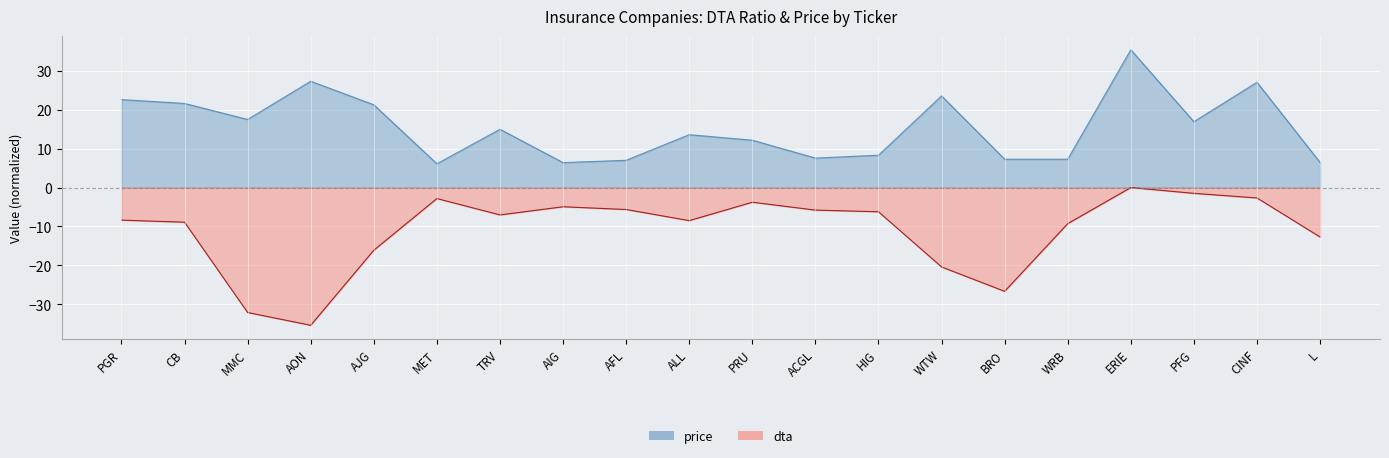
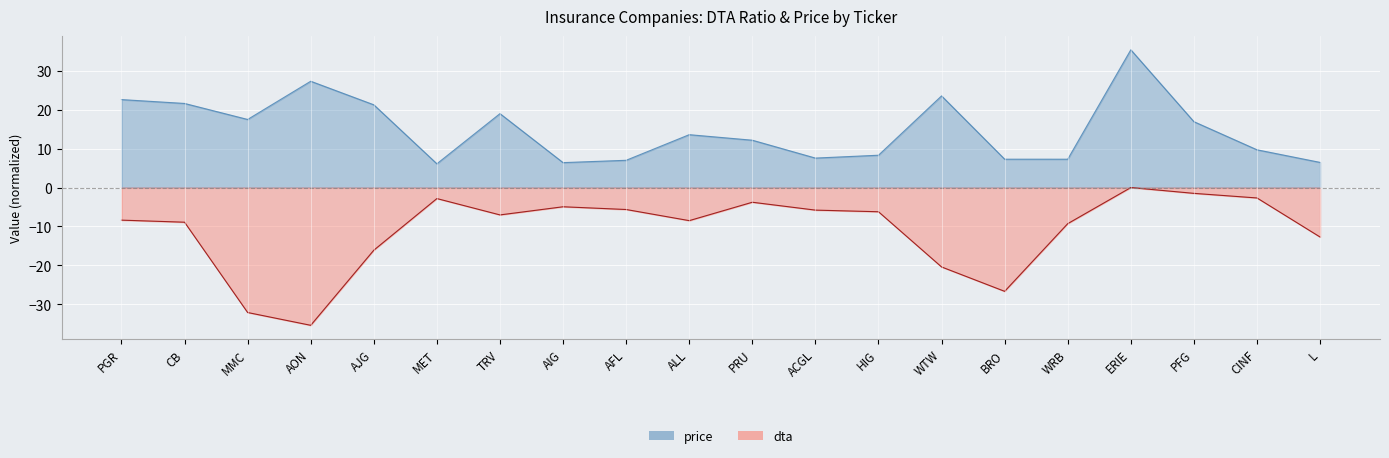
  {
    "price": {
      "PGR": 23,
      "CB": 22,
      "MMC": 18,
      "AON": 27,
      "AJG": 21,
      "MET": 6,
-     "TRV": 15,
+     "TRV": 19,
      "AIG": 6,
      "AFL": 7,
      "ALL": 14,
      "PRU": 12,
      "ACGL": 8,
      "HIG": 8,
      "WTW": 24,
      "BRO": 7,
      "WRB": 7,
      "ERIE": 35,
      "PFG": 17,
-     "CINF": 27,
+     "CINF": 10,
      "L": 6
    }
  }
